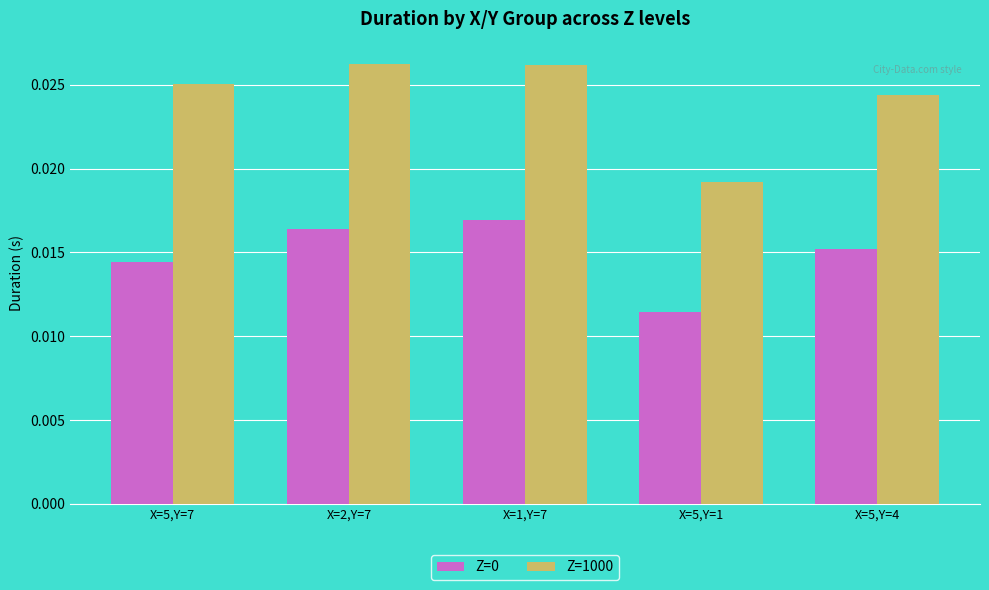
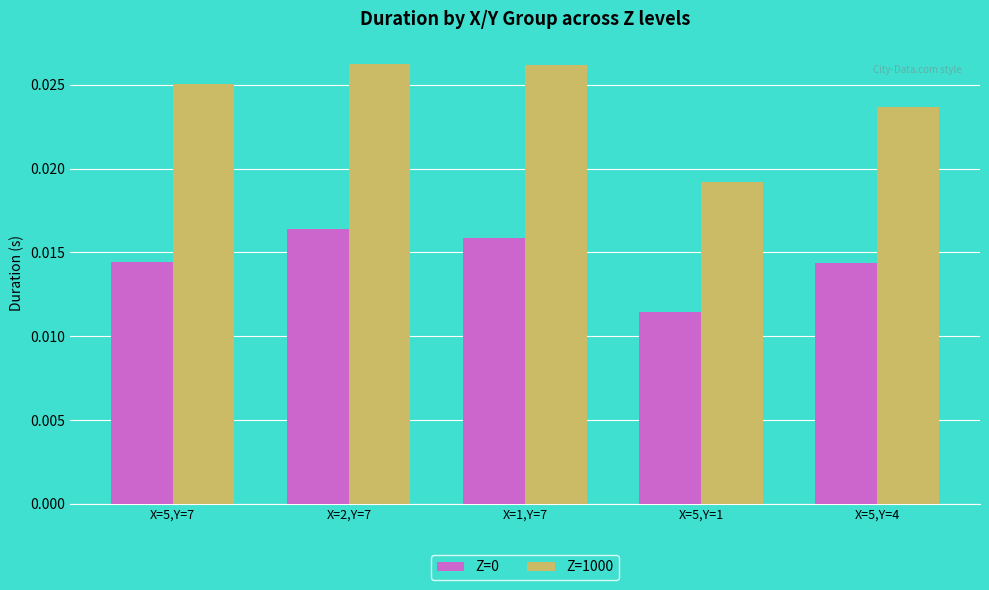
  {
    "Z=0": {
      "X=5,Y=7": 0.0144,
      "X=2,Y=7": 0.0164,
-     "X=1,Y=7": 0.0170,
+     "X=1,Y=7": 0.0159,
      "X=5,Y=1": 0.0114,
-     "X=5,Y=4": 0.0152
+     "X=5,Y=4": 0.0144
    },
    "Z=1000": {
      "X=5,Y=7": 0.0251,
      "X=2,Y=7": 0.0263,
      "X=1,Y=7": 0.0262,
      "X=5,Y=1": 0.0192,
-     "X=5,Y=4": 0.0244
+     "X=5,Y=4": 0.0237
    }
  }
